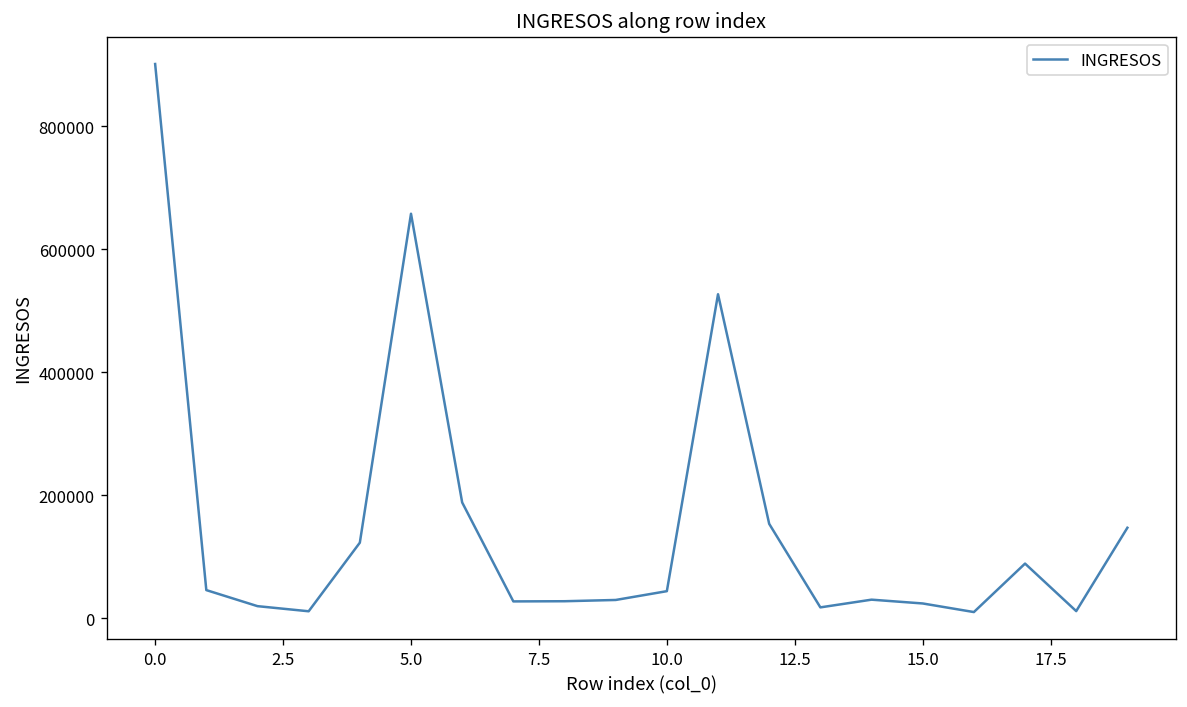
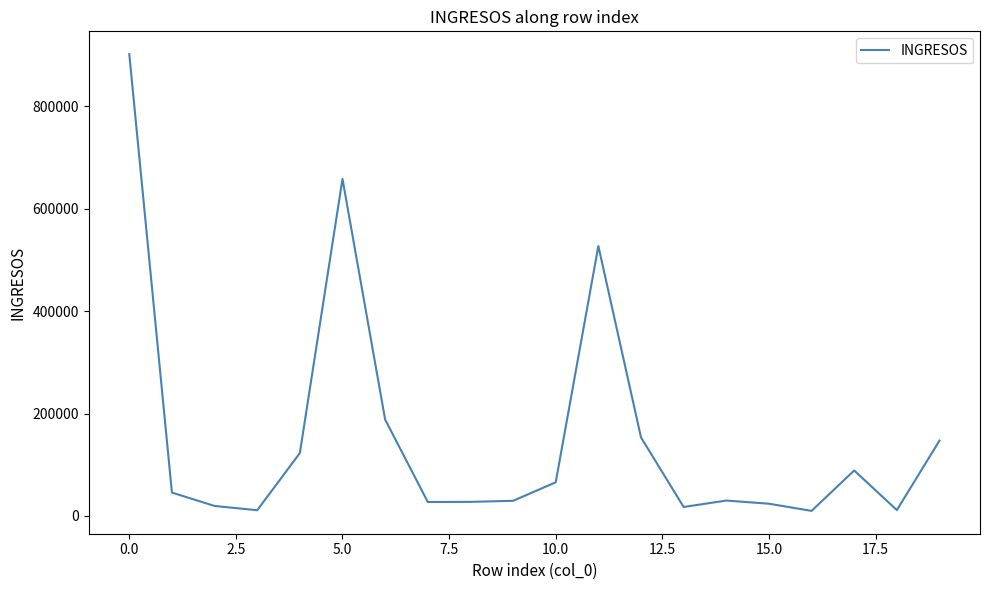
  {
    "0.0": 900000,
    "5.0": 660000,
-   "10.0": 40000,
+   "10.0": 70000,
    "15.0": 20000
  }
